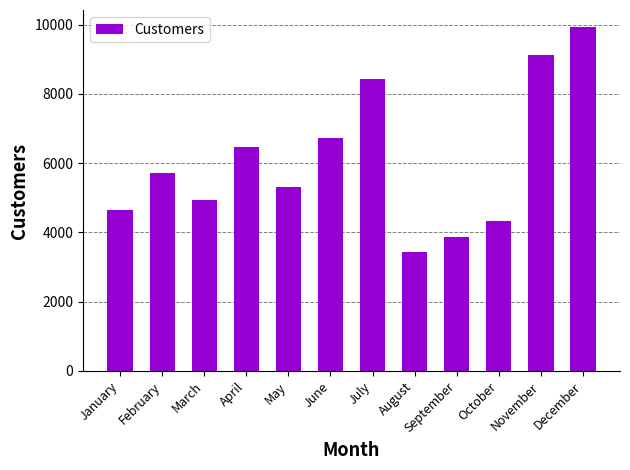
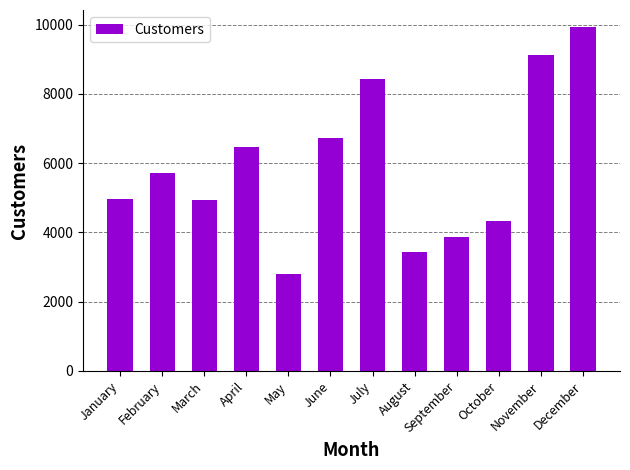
  {
-   "January": 4700,
+   "January": 5000,
    "February": 5700,
    "March": 4900,
    "April": 6500,
-   "May": 5300,
+   "May": 2800,
    "June": 6700,
    "July": 8400,
    "August": 3400,
    "September": 3900,
    "October": 4300,
    "November": 9100,
    "December": 9900
  }
